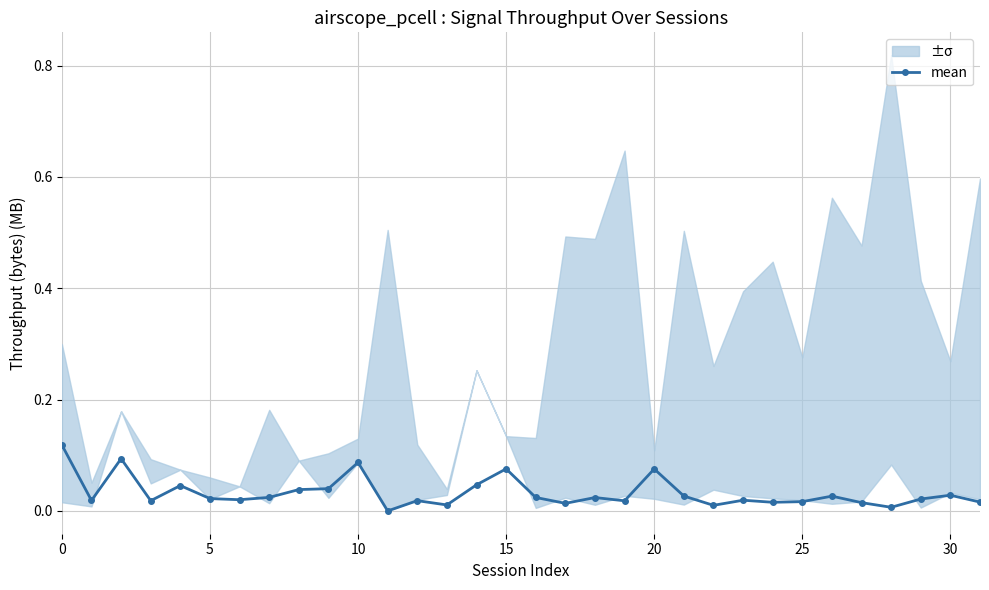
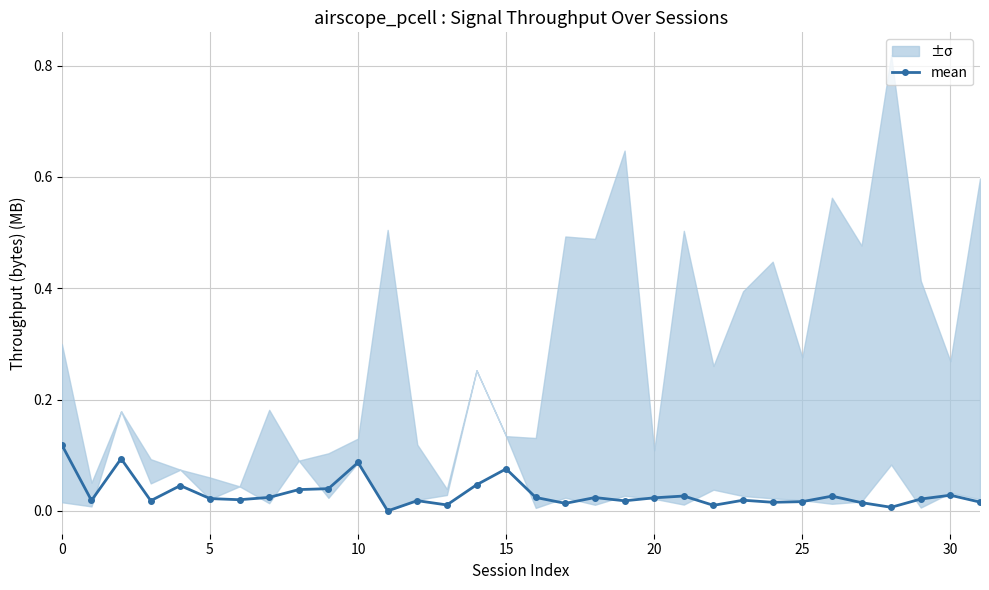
  {
    "mean": {
      "0": 0.12,
      "5": 0.02,
      "10": 0.09,
      "15": 0.08,
-     "20": 0.08,
+     "20": 0.02,
      "25": 0.02,
      "30": 0.03
    },
    "±σ": {
      "15": 0.00
    }
  }
